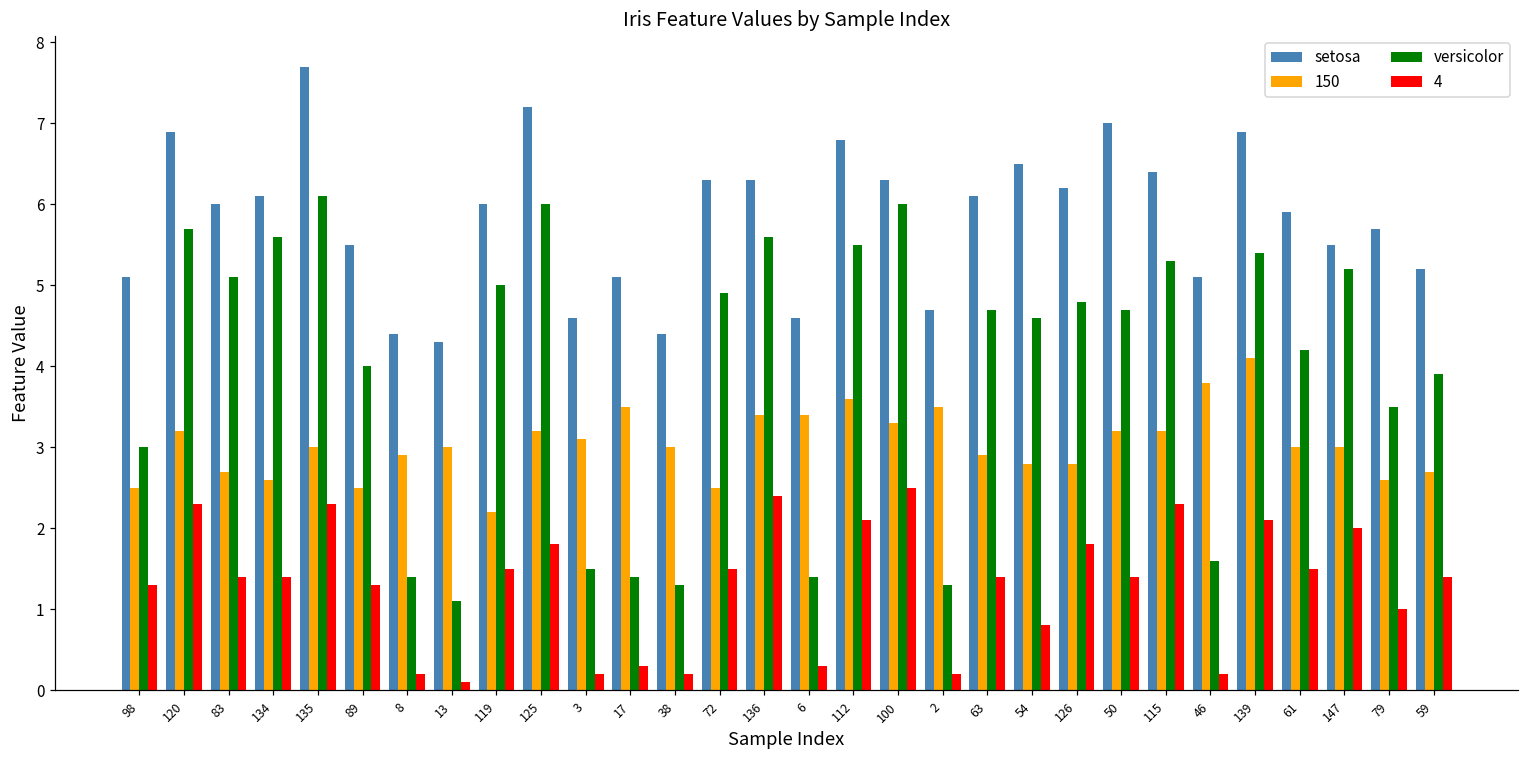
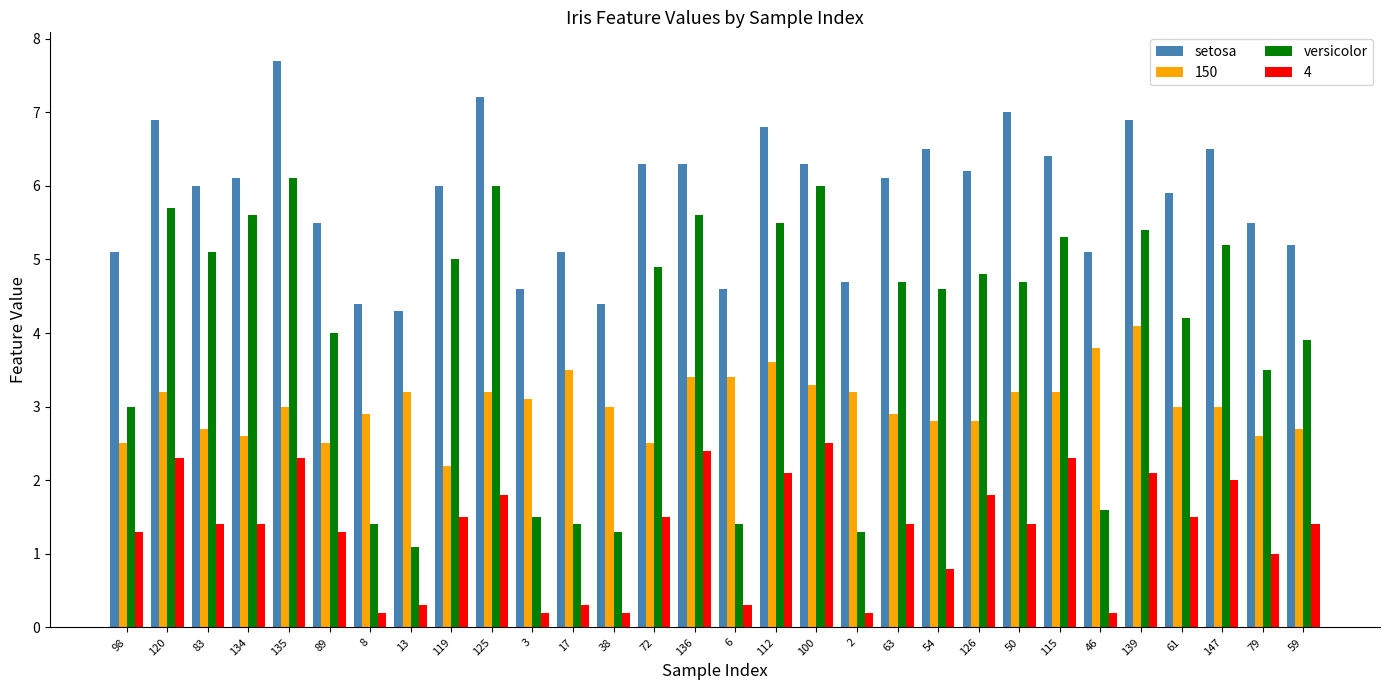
  {
    "setosa": {
      "98": 5.1,
      "120": 6.9,
      "83": 6.0,
      "134": 6.1,
      "135": 7.7,
      "89": 5.5,
      "8": 4.4,
      "13": 4.3,
      "119": 6.0,
      "125": 7.2,
      "3": 4.6,
      "17": 5.1,
      "38": 4.4,
      "72": 6.3,
      "136": 6.3,
      "6": 4.6,
      "112": 6.8,
      "100": 6.3,
      "2": 4.7,
      "63": 6.1,
      "54": 6.5,
      "126": 6.2,
      "50": 7.0,
      "115": 6.4,
      "46": 5.1,
      "139": 6.9,
      "61": 5.9,
-     "147": 5.5,
-     "79": 5.7,
+     "147": 6.5,
+     "79": 5.5,
      "59": 5.2
    },
    "150": {
      "98": 2.5,
      "120": 3.2,
      "83": 2.7,
      "134": 2.6,
      "135": 3.0,
      "89": 2.5,
      "8": 2.9,
-     "13": 3.0,
+     "13": 3.2,
      "119": 2.2,
      "125": 3.2,
      "3": 3.1,
      "17": 3.5,
      "38": 3.0,
      "72": 2.5,
      "136": 3.4,
      "6": 3.4,
      "112": 3.6,
      "100": 3.3,
-     "2": 3.5,
+     "2": 3.2,
      "63": 2.9,
      "54": 2.8,
      "126": 2.8,
      "50": 3.2,
      "115": 3.2,
      "46": 3.8,
      "139": 4.1,
      "61": 3.0,
      "147": 3.0,
      "79": 2.6,
      "59": 2.7
    },
    "versicolor": {
      "98": 3.0,
      "120": 5.7,
      "83": 5.1,
      "134": 5.6,
      "135": 6.1,
      "89": 4.0,
      "8": 1.4,
      "13": 1.1,
      "119": 5.0,
      "125": 6.0,
      "3": 1.5,
      "17": 1.4,
      "38": 1.3,
      "72": 4.9,
      "136": 5.6,
      "6": 1.4,
      "112": 5.5,
      "100": 6.0,
      "2": 1.3,
      "63": 4.7,
      "54": 4.6,
      "126": 4.8,
      "50": 4.7,
      "115": 5.3,
      "46": 1.6,
      "139": 5.4,
      "61": 4.2,
      "147": 5.2,
      "79": 3.5,
      "59": 3.9
    },
    "4": {
      "98": 1.3,
      "120": 2.3,
      "83": 1.4,
      "134": 1.4,
      "135": 2.3,
      "89": 1.3,
      "8": 0.2,
-     "13": 0.1,
+     "13": 0.3,
      "119": 1.5,
      "125": 1.8,
      "3": 0.2,
      "17": 0.3,
      "38": 0.2,
      "72": 1.5,
      "136": 2.4,
      "6": 0.3,
      "112": 2.1,
      "100": 2.5,
      "2": 0.2,
      "63": 1.4,
      "54": 0.8,
      "126": 1.8,
      "50": 1.4,
      "115": 2.3,
      "46": 0.2,
      "139": 2.1,
      "61": 1.5,
      "147": 2.0,
      "79": 1.0,
      "59": 1.4
    }
  }
